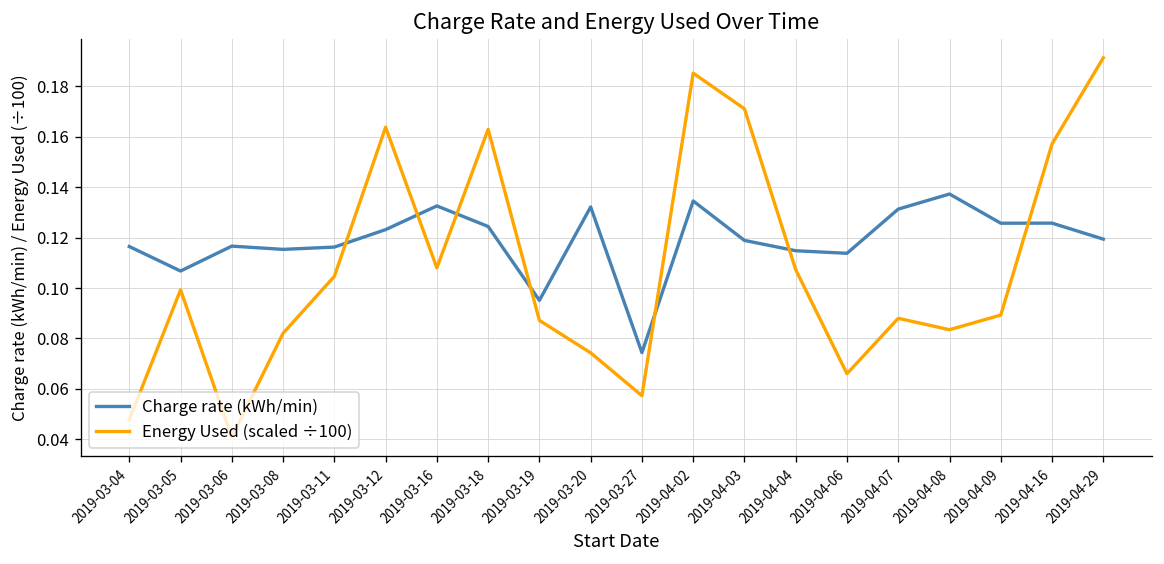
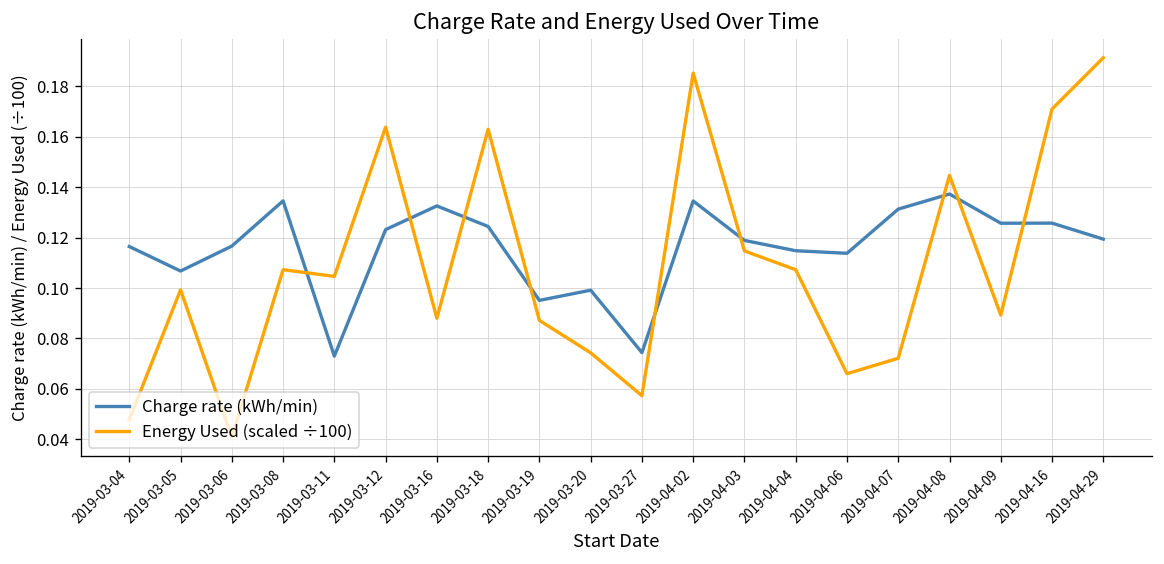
  {
    "Charge rate (kWh/min)": {
      "2019-03-04": 0.116,
      "2019-03-05": 0.107,
      "2019-03-06": 0.117,
-     "2019-03-08": 0.115,
-     "2019-03-11": 0.116,
+     "2019-03-08": 0.135,
+     "2019-03-11": 0.073,
      "2019-03-12": 0.123,
      "2019-03-16": 0.133,
      "2019-03-18": 0.124,
      "2019-03-19": 0.095,
-     "2019-03-20": 0.132,
+     "2019-03-20": 0.099,
      "2019-03-27": 0.074,
      "2019-04-02": 0.135,
      "2019-04-03": 0.119,
      "2019-04-04": 0.115,
      "2019-04-06": 0.114,
      "2019-04-07": 0.131,
      "2019-04-08": 0.137,
      "2019-04-09": 0.126,
      "2019-04-16": 0.126,
      "2019-04-29": 0.119
    },
    "Energy Used (scaled ÷100)": {
      "2019-03-05": 0.099,
-     "2019-03-08": 0.082,
+     "2019-03-08": 0.107,
      "2019-03-11": 0.105,
      "2019-03-12": 0.164,
-     "2019-03-16": 0.108,
+     "2019-03-16": 0.088,
      "2019-03-18": 0.163,
      "2019-03-19": 0.087,
      "2019-03-20": 0.074,
      "2019-03-27": 0.057,
      "2019-04-02": 0.185,
-     "2019-04-03": 0.171,
+     "2019-04-03": 0.115,
      "2019-04-04": 0.107,
      "2019-04-06": 0.066,
-     "2019-04-07": 0.088,
-     "2019-04-08": 0.083,
+     "2019-04-07": 0.072,
+     "2019-04-08": 0.145,
      "2019-04-09": 0.089,
-     "2019-04-16": 0.157,
+     "2019-04-16": 0.171,
      "2019-04-29": 0.191
    }
  }
